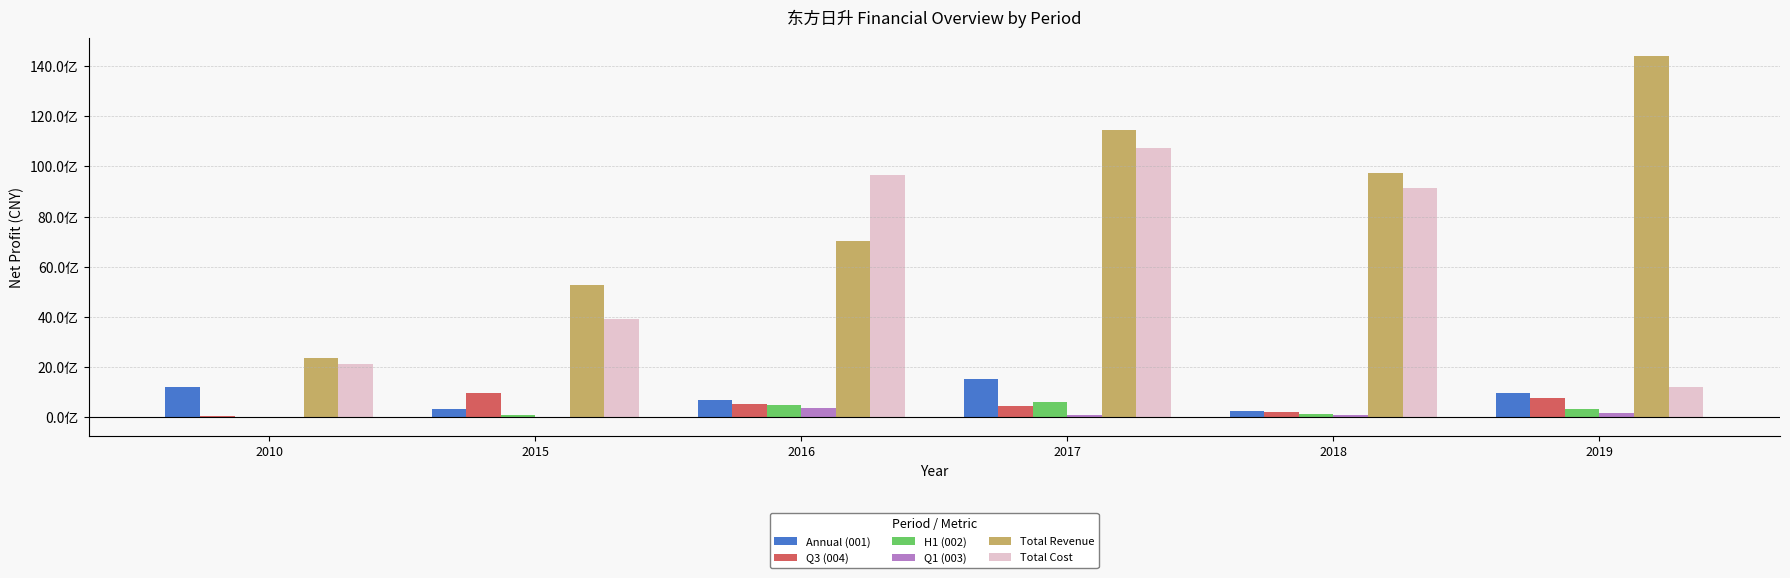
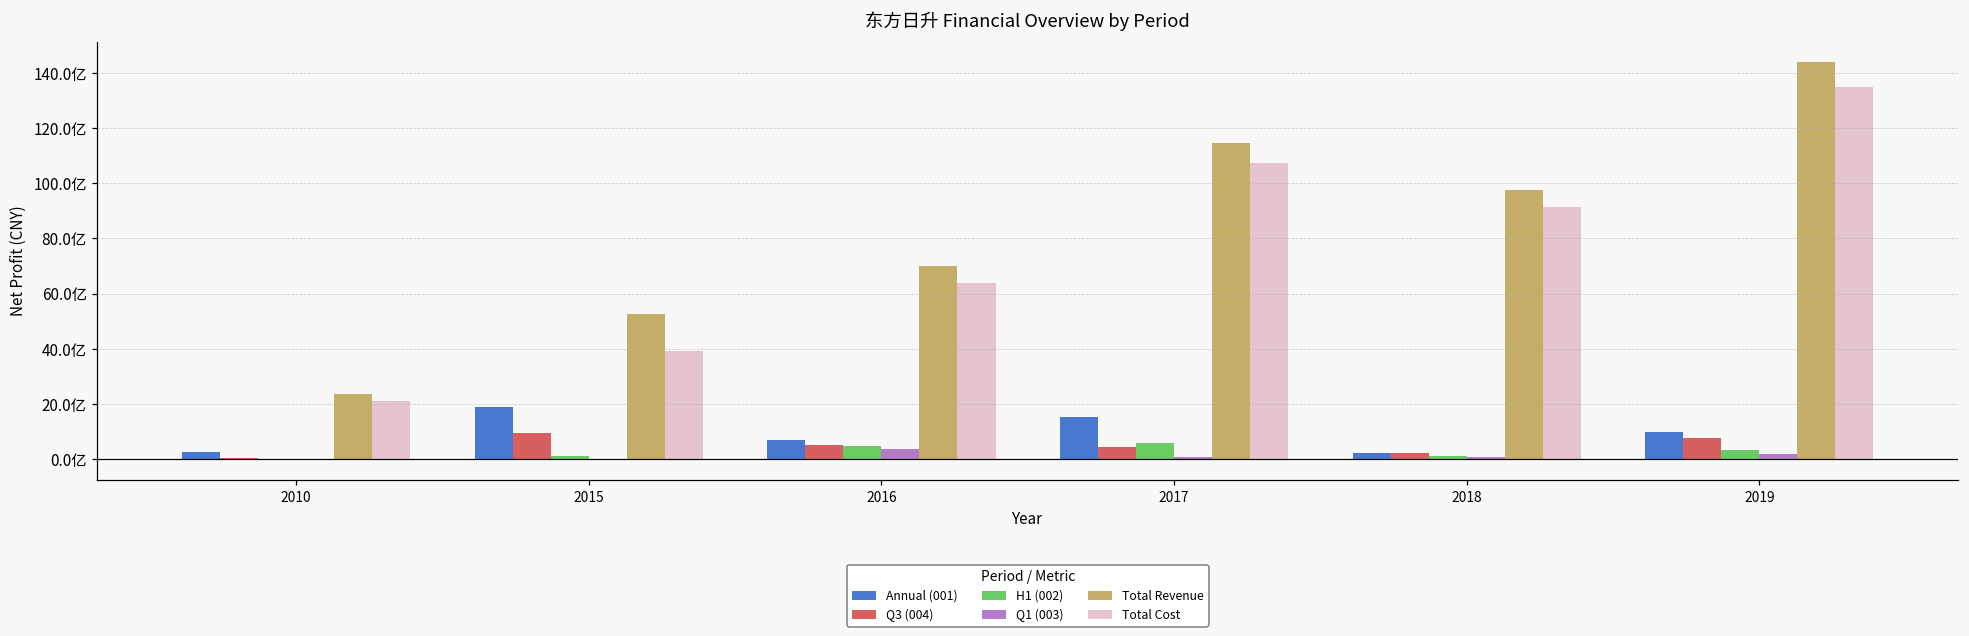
  {
    "Annual (001)": {
-     "2010": "12亿",
-     "2015": "3亿",
+     "2010": "3亿",
+     "2015": "19亿",
      "2016": "7亿",
      "2017": "15亿",
      "2018": "2亿",
      "2019": "10亿"
    },
    "Q3 (004)": {
      "2015": "10亿",
      "2016": "5亿",
      "2017": "4亿",
      "2018": "2亿",
      "2019": "8亿"
    },
    "H1 (002)": {
      "2015": "1亿",
      "2016": "5亿",
      "2017": "6亿",
      "2018": "1亿",
      "2019": "3亿"
    },
    "Q1 (003)": {
      "2016": "4亿",
      "2019": "2亿"
    },
    "Total Revenue": {
      "2010": "24亿",
      "2015": "53亿",
      "2016": "70亿",
      "2017": "115亿",
      "2018": "98亿",
      "2019": "144亿"
    },
    "Total Cost": {
      "2010": "21亿",
      "2015": "39亿",
-     "2016": "97亿",
+     "2016": "64亿",
      "2017": "107亿",
      "2018": "91亿",
-     "2019": "12亿"
+     "2019": "135亿"
    }
  }
